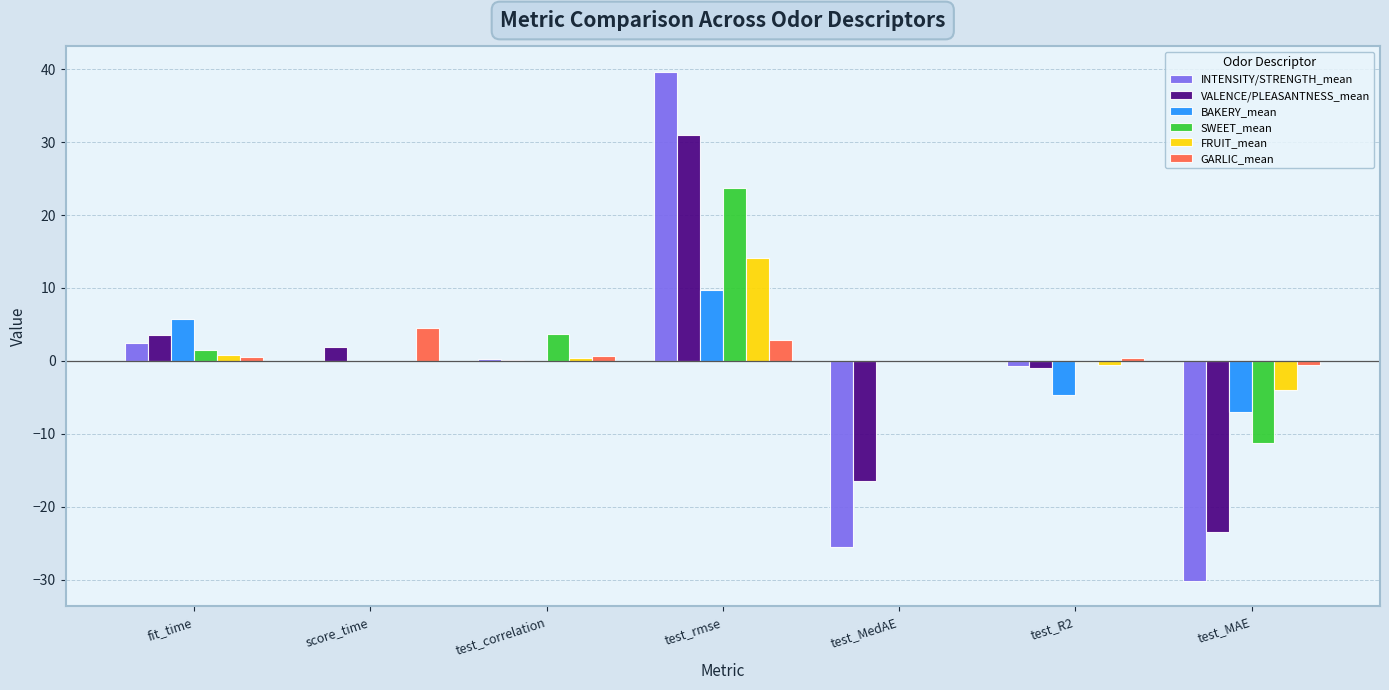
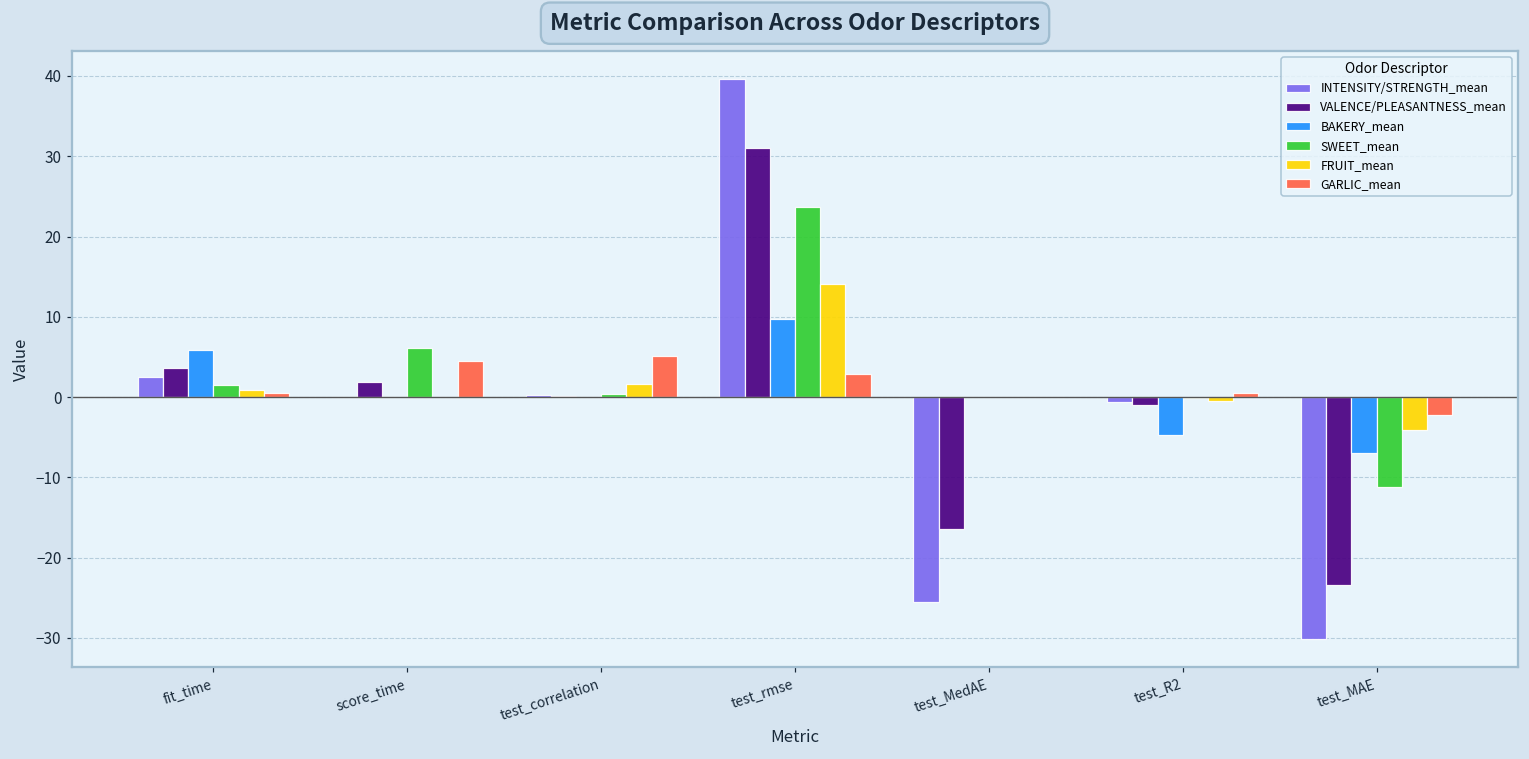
  {
    "INTENSITY/STRENGTH_mean": {
      "fit_time": 2,
      "test_rmse": 40,
      "test_MedAE": -26,
      "test_R2": -1,
      "test_MAE": -30
    },
    "VALENCE/PLEASANTNESS_mean": {
      "fit_time": 4,
      "score_time": 2,
      "test_rmse": 31,
      "test_MedAE": -16,
      "test_R2": -1,
      "test_MAE": -23
    },
    "BAKERY_mean": {
      "fit_time": 6,
      "test_rmse": 10,
      "test_MedAE": 0,
      "test_R2": -5,
      "test_MAE": -7
    },
    "SWEET_mean": {
      "fit_time": 1,
-     "score_time": 0,
-     "test_correlation": 4,
+     "score_time": 6,
+     "test_correlation": 0,
      "test_rmse": 24,
      "test_MedAE": 0,
      "test_MAE": -11
    },
    "FRUIT_mean": {
      "fit_time": 1,
-     "test_correlation": 0,
+     "test_correlation": 2,
      "test_rmse": 14,
      "test_MedAE": 0,
      "test_R2": -1,
      "test_MAE": -4
    },
    "GARLIC_mean": {
      "fit_time": 1,
      "score_time": 4,
-     "test_correlation": 1,
+     "test_correlation": 5,
      "test_rmse": 3,
      "test_MedAE": 0,
      "test_R2": 0,
-     "test_MAE": -1
+     "test_MAE": -2
    }
  }
